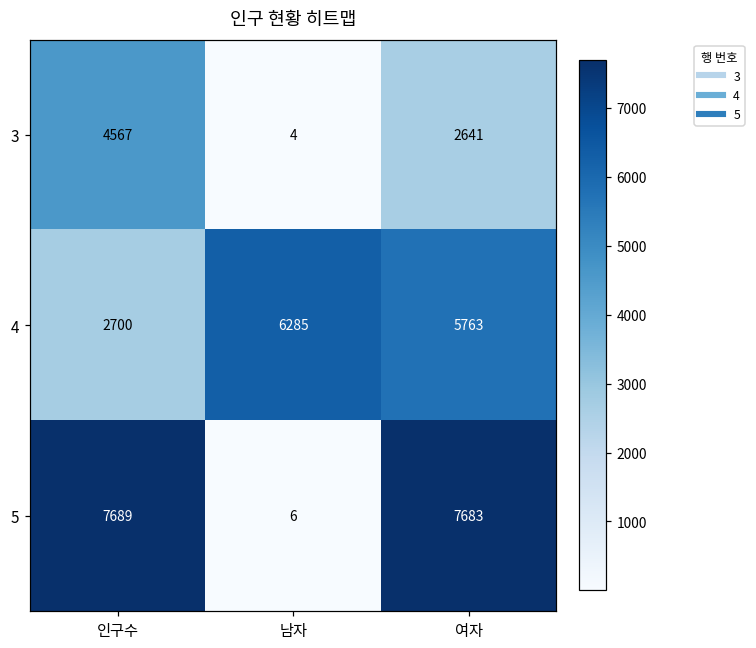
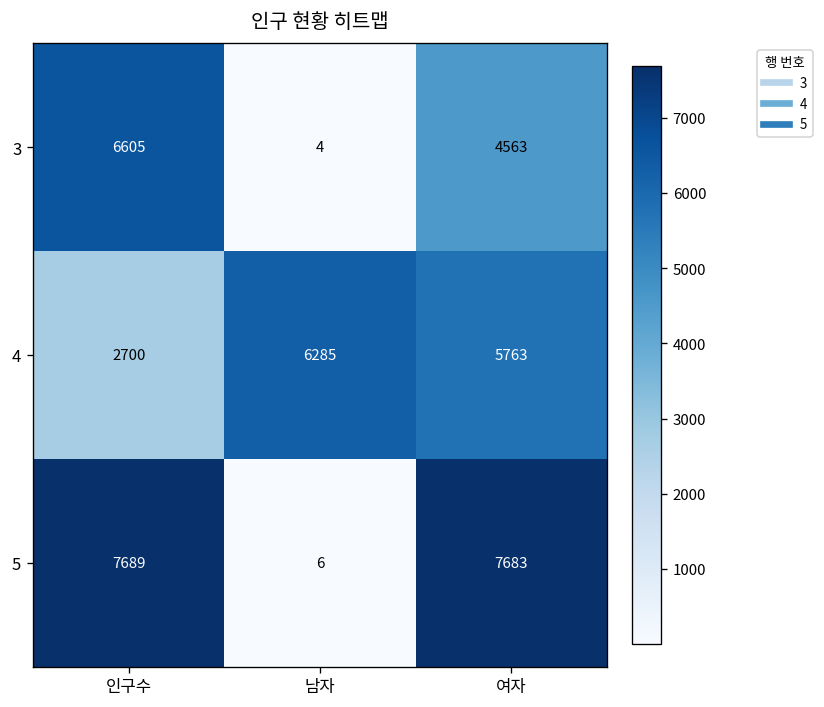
  {
    "3": {
-     "인구수": 4567,
+     "인구수": 6605,
      "남자": 4,
-     "여자": 2641
+     "여자": 4563
    },
    "4": {
      "인구수": 2700,
      "남자": 6285,
      "여자": 5763
    },
    "5": {
      "인구수": 7689,
      "남자": 6,
      "여자": 7683
    }
  }
